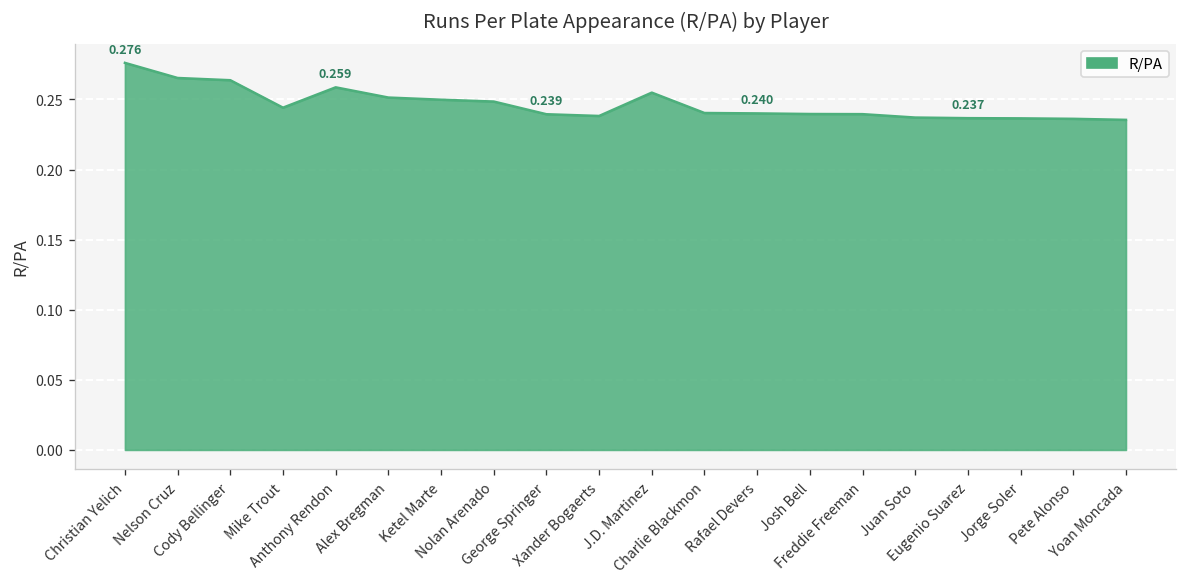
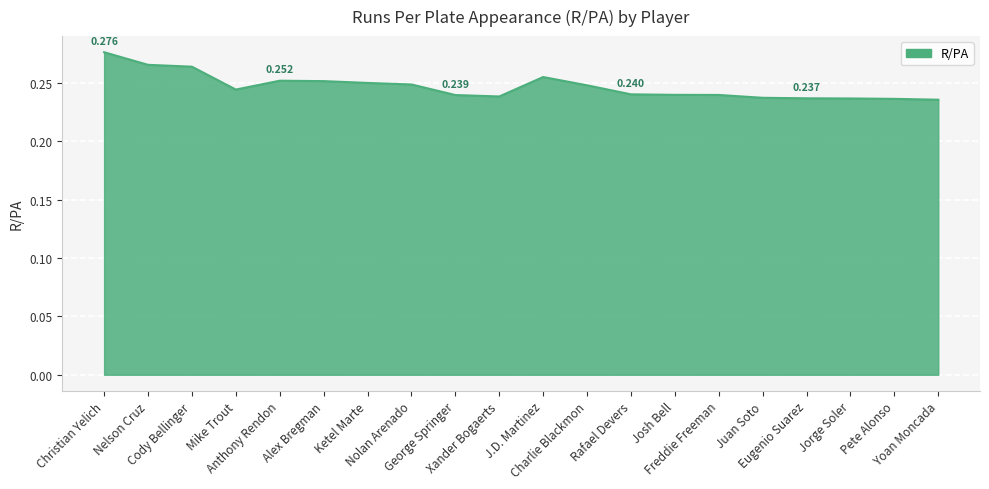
  {
    "Christian Yelich": 0.276,
-   "Anthony Rendon": 0.259,
+   "Anthony Rendon": 0.252,
    "George Springer": 0.239,
-   "Charlie Blackmon": 0.240,
+   "Charlie Blackmon": 0.248,
    "Rafael Devers": 0.240,
    "Eugenio Suarez": 0.237
  }
